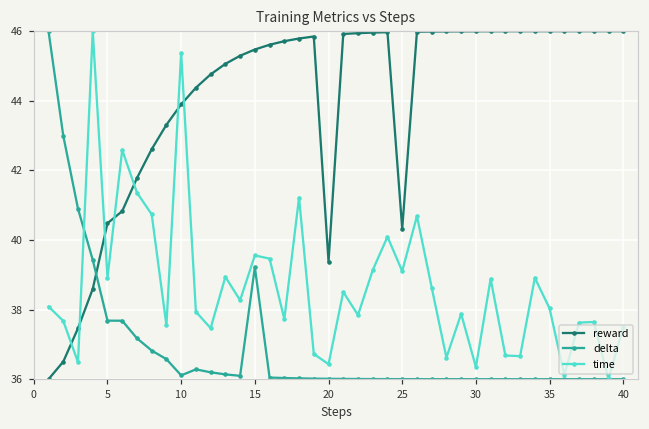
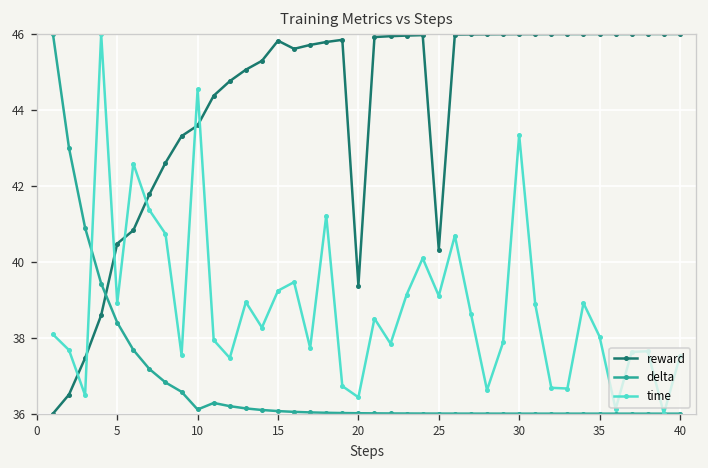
  {
    "reward": {
      "5": 40.5,
-     "10": 43.9,
-     "15": 45.5,
+     "10": 43.6,
+     "15": 45.8,
      "20": 39.4,
      "25": 40.3,
      "30": 46.0,
      "35": 46.0,
      "40": 46.0
    },
    "delta": {
-     "5": 37.7,
+     "5": 38.4,
      "10": 36.1,
-     "15": 39.2,
+     "15": 36.1,
      "20": 36.0,
      "25": 36.0,
      "30": 36.0,
      "35": 36.0,
      "40": 36.0
    },
    "time": {
      "5": 38.9,
-     "10": 45.4,
-     "15": 39.6,
+     "10": 44.5,
+     "15": 39.2,
      "20": 36.4,
      "25": 39.1,
-     "30": 36.3,
+     "30": 43.3,
      "35": 38.0
    }
  }
